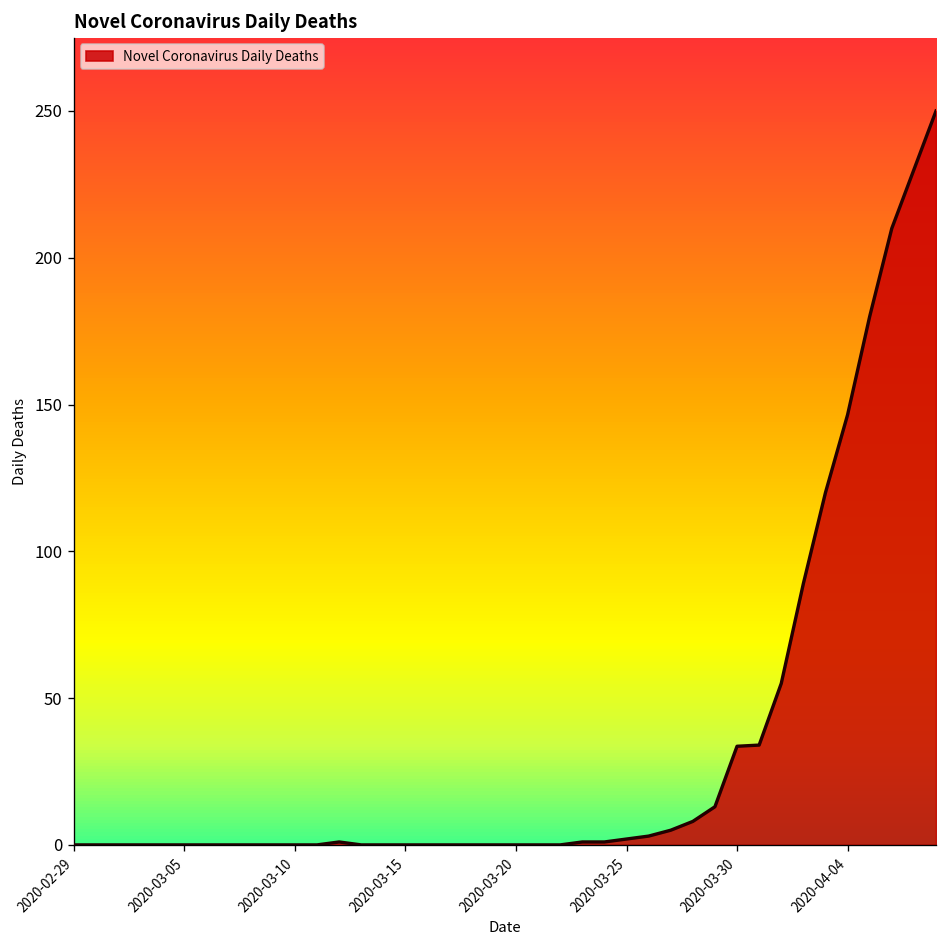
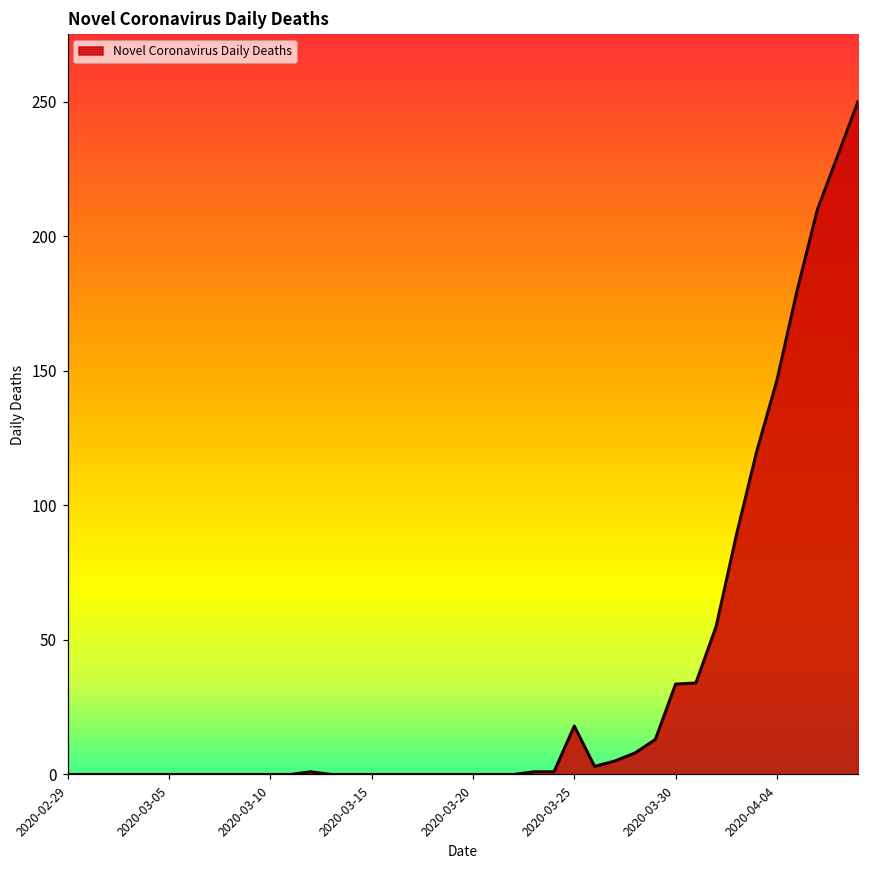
  {
    "2020-02-29": 0,
    "2020-03-05": 0,
    "2020-03-10": 0,
    "2020-03-15": 0,
    "2020-03-20": 0,
-   "2020-03-25": 2,
+   "2020-03-25": 18,
    "2020-03-30": 34,
    "2020-04-04": 147
  }
